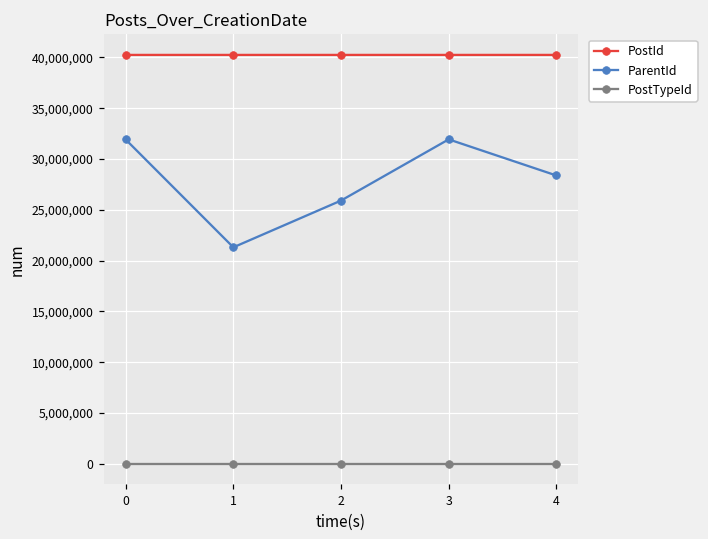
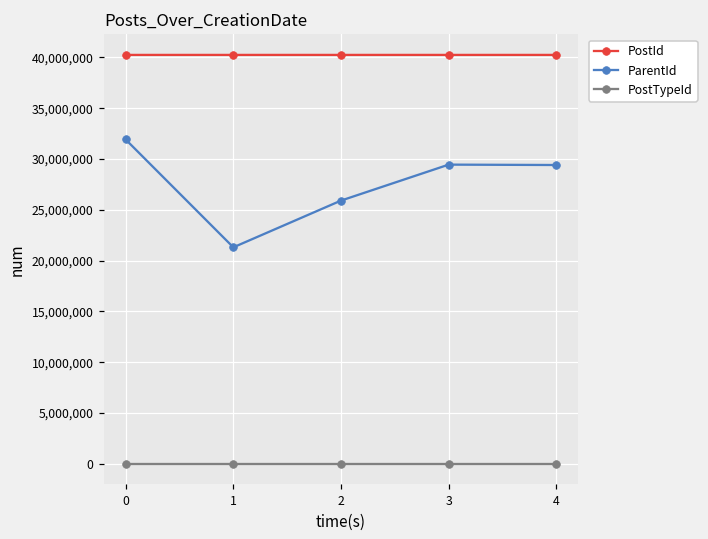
  {
    "PostId": {
      "0": "40,000,000",
      "1": "40,000,000",
      "2": "40,000,000",
      "3": "40,000,000",
      "4": "40,000,000"
    },
    "ParentId": {
      "0": "32,000,000",
      "1": "21,000,000",
      "2": "26,000,000",
-     "3": "32,000,000",
-     "4": "28,000,000"
+     "3": "29,000,000",
+     "4": "29,000,000"
    },
    "PostTypeId": {
      "0": "0",
      "1": "0",
      "2": "0",
      "3": "0",
      "4": "0"
    }
  }
